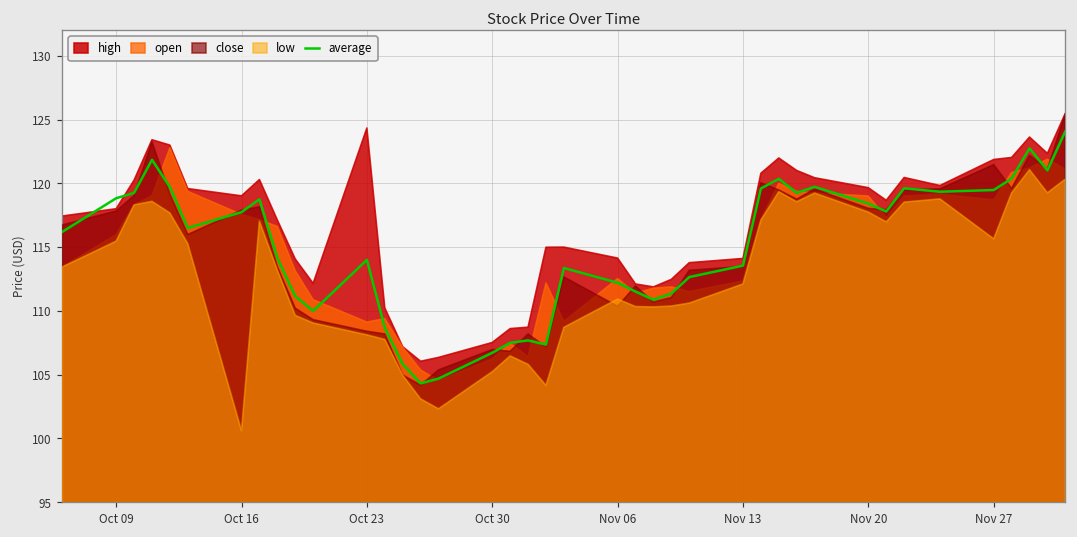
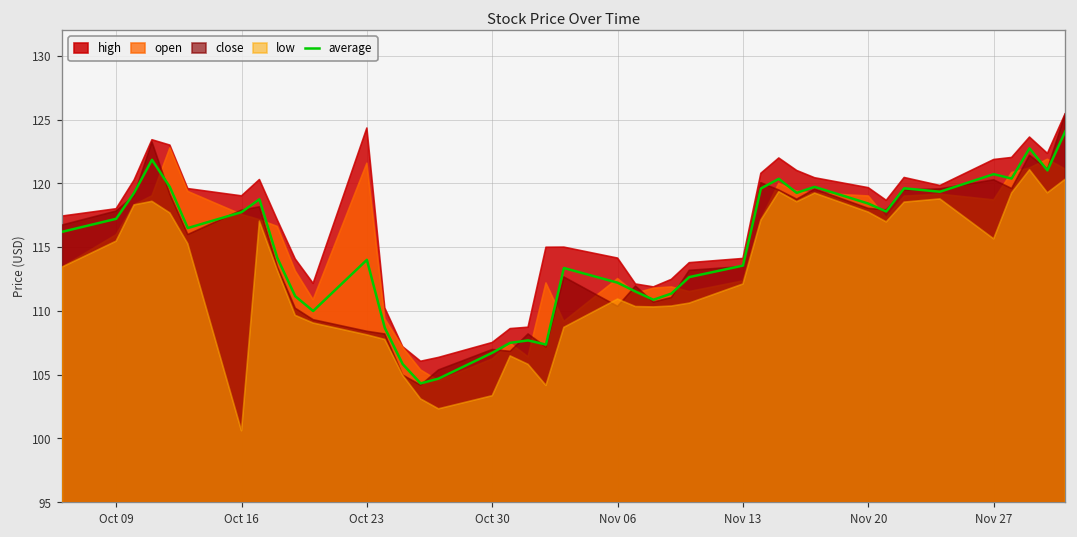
  {
    "average": {
-     "Oct 09": 118.8,
+     "Oct 09": 117.2,
      "Oct 23": 114.0,
      "Oct 30": 106.7,
      "Nov 06": 112.2,
      "Nov 20": 118.4,
-     "Nov 27": 119.5
+     "Nov 27": 120.7
    },
    "high": {
      "Oct 16": 119.0,
      "Oct 23": 124.3,
      "Oct 30": 107.5,
      "Nov 06": 114.1,
      "Nov 13": 114.1,
      "Nov 20": 119.7,
      "Nov 27": 121.9
    },
    "open": {
      "Oct 09": 116.0,
-     "Oct 23": 109.1,
+     "Oct 23": 121.6,
      "Oct 30": 106.2,
      "Nov 06": 112.5,
      "Nov 20": 119.0,
      "Nov 27": 118.7
    },
    "close": {
      "Oct 23": 108.4,
      "Oct 30": 107.0,
      "Nov 06": 110.4,
      "Nov 20": 118.0,
-     "Nov 27": 121.5
+     "Nov 27": 120.3
    },
    "low": {
      "Oct 09": 115.5,
      "Oct 16": 100.6,
      "Oct 23": 108.1,
-     "Oct 30": 105.2,
+     "Oct 30": 103.4,
      "Nov 06": 110.9,
      "Nov 20": 117.8,
      "Nov 27": 115.7
    }
  }
